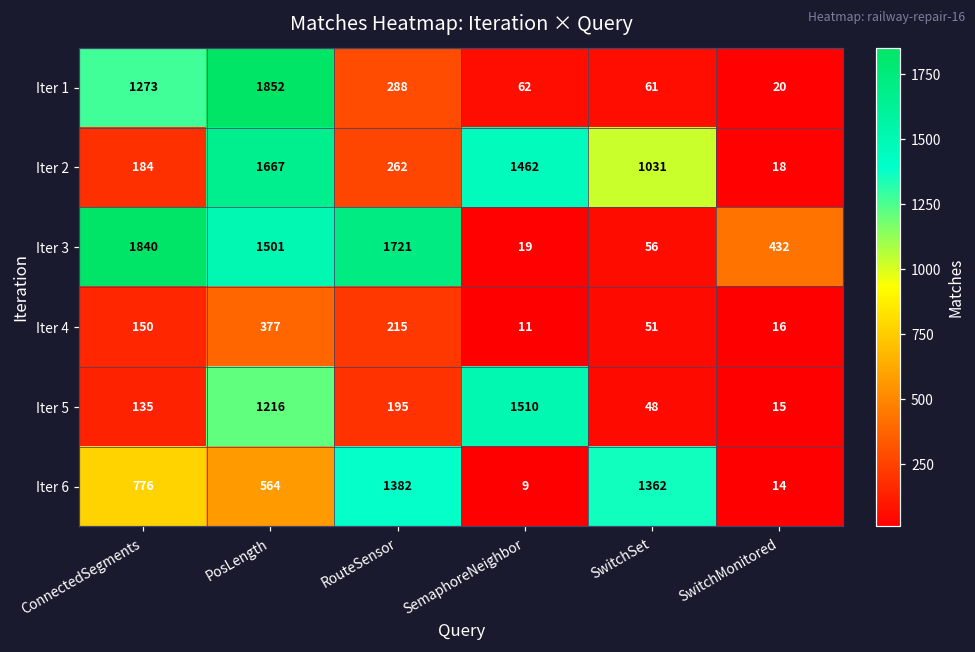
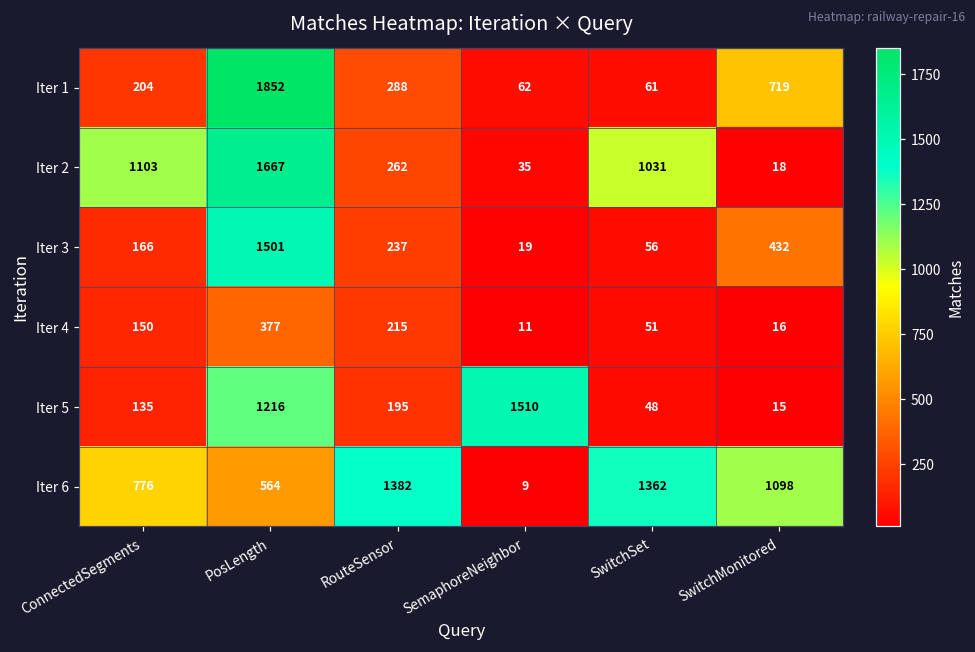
  {
    "Iter 1": {
-     "ConnectedSegments": 1273,
+     "ConnectedSegments": 204,
      "PosLength": 1852,
      "RouteSensor": 288,
      "SemaphoreNeighbor": 62,
      "SwitchSet": 61,
-     "SwitchMonitored": 20
+     "SwitchMonitored": 719
    },
    "Iter 2": {
-     "ConnectedSegments": 184,
+     "ConnectedSegments": 1103,
      "PosLength": 1667,
      "RouteSensor": 262,
-     "SemaphoreNeighbor": 1462,
+     "SemaphoreNeighbor": 35,
      "SwitchSet": 1031,
      "SwitchMonitored": 18
    },
    "Iter 3": {
-     "ConnectedSegments": 1840,
+     "ConnectedSegments": 166,
      "PosLength": 1501,
-     "RouteSensor": 1721,
+     "RouteSensor": 237,
      "SemaphoreNeighbor": 19,
      "SwitchSet": 56,
      "SwitchMonitored": 432
    },
    "Iter 4": {
      "ConnectedSegments": 150,
      "PosLength": 377,
      "RouteSensor": 215,
      "SemaphoreNeighbor": 11,
      "SwitchSet": 51,
      "SwitchMonitored": 16
    },
    "Iter 5": {
      "ConnectedSegments": 135,
      "PosLength": 1216,
      "RouteSensor": 195,
      "SemaphoreNeighbor": 1510,
      "SwitchSet": 48,
      "SwitchMonitored": 15
    },
    "Iter 6": {
      "ConnectedSegments": 776,
      "PosLength": 564,
      "RouteSensor": 1382,
      "SemaphoreNeighbor": 9,
      "SwitchSet": 1362,
-     "SwitchMonitored": 14
+     "SwitchMonitored": 1098
    }
  }
